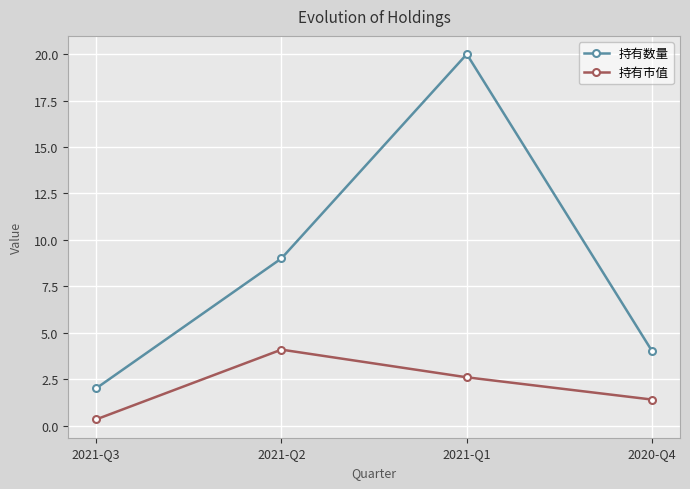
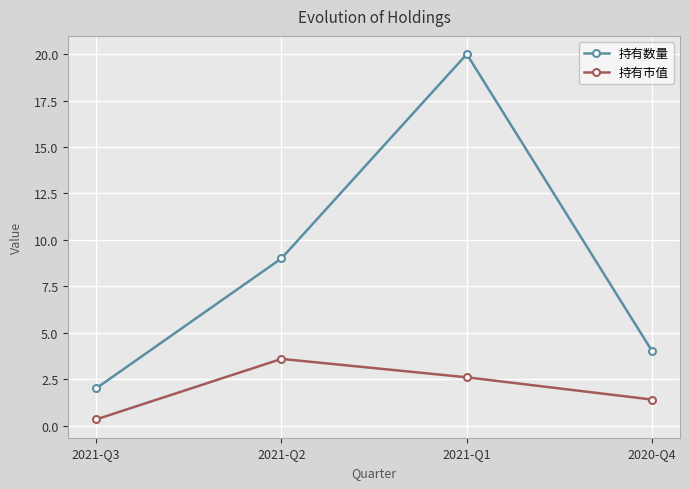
  {
    "持有数量": {
      "2021-Q3": 2.0,
      "2021-Q2": 9.0,
      "2021-Q1": 20.0,
      "2020-Q4": 4.0
    },
    "持有市值": {
      "2021-Q3": 0.3,
-     "2021-Q2": 4.1,
+     "2021-Q2": 3.6,
      "2021-Q1": 2.6,
      "2020-Q4": 1.4
    }
  }
